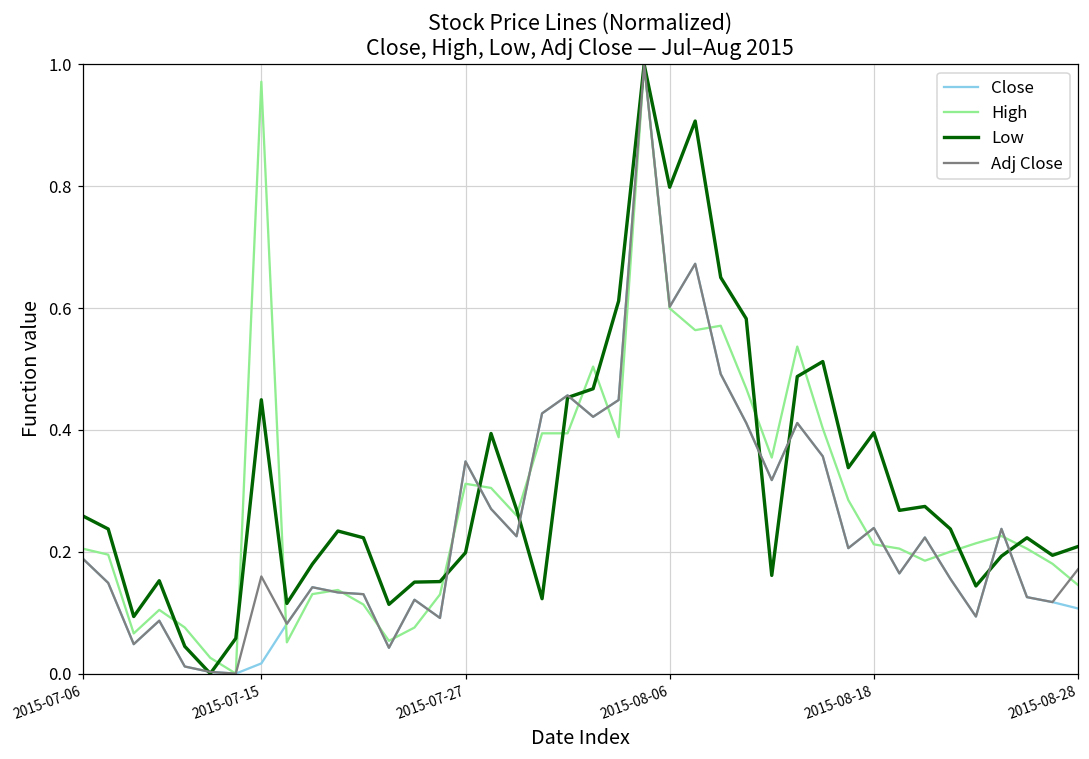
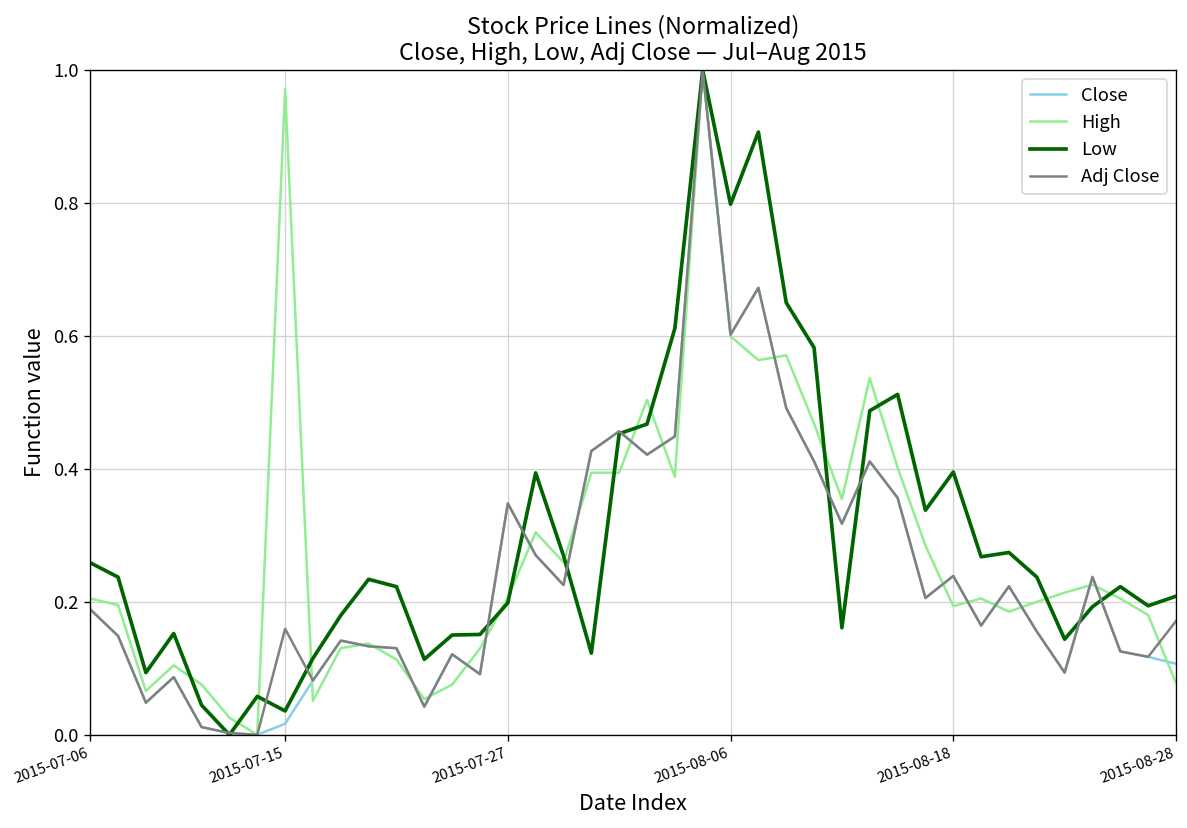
  {
    "Close": {
      "2015-07-15": 0.02,
      "2015-08-28": 0.11
    },
    "High": {
      "2015-07-06": 0.21,
      "2015-07-15": 0.97,
-     "2015-07-27": 0.31,
-     "2015-08-18": 0.21,
-     "2015-08-28": 0.15
+     "2015-07-27": 0.21,
+     "2015-08-18": 0.19,
+     "2015-08-28": 0.08
    },
    "Low": {
      "2015-07-06": 0.26,
-     "2015-07-15": 0.45,
+     "2015-07-15": 0.04,
      "2015-07-27": 0.20,
      "2015-08-06": 0.80,
      "2015-08-18": 0.40,
      "2015-08-28": 0.21
    },
    "Adj Close": {
      "2015-07-15": 0.16,
      "2015-08-28": 0.17
    }
  }
